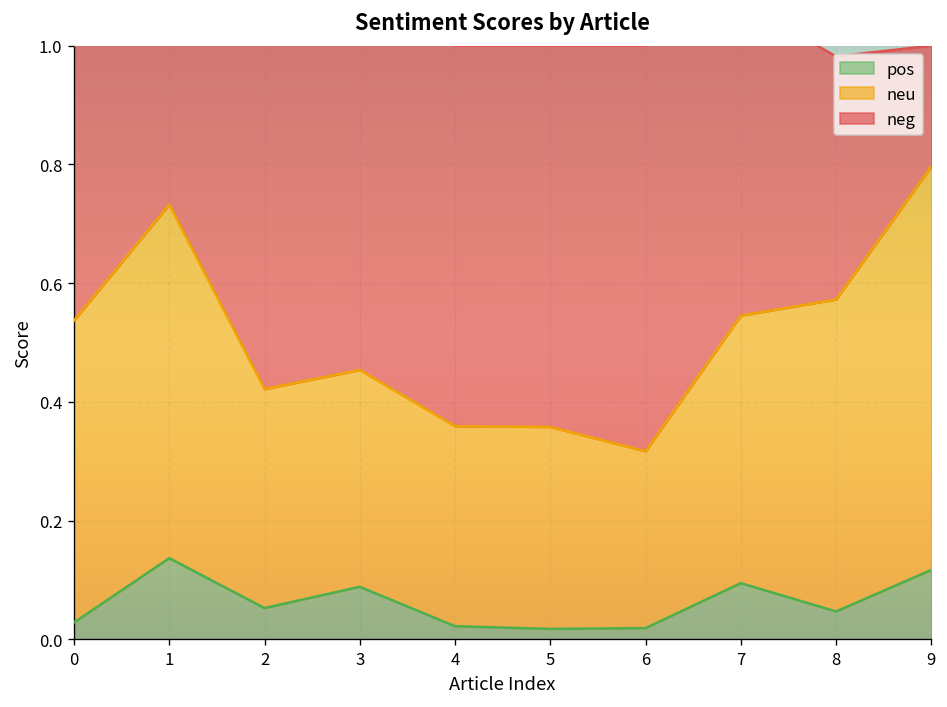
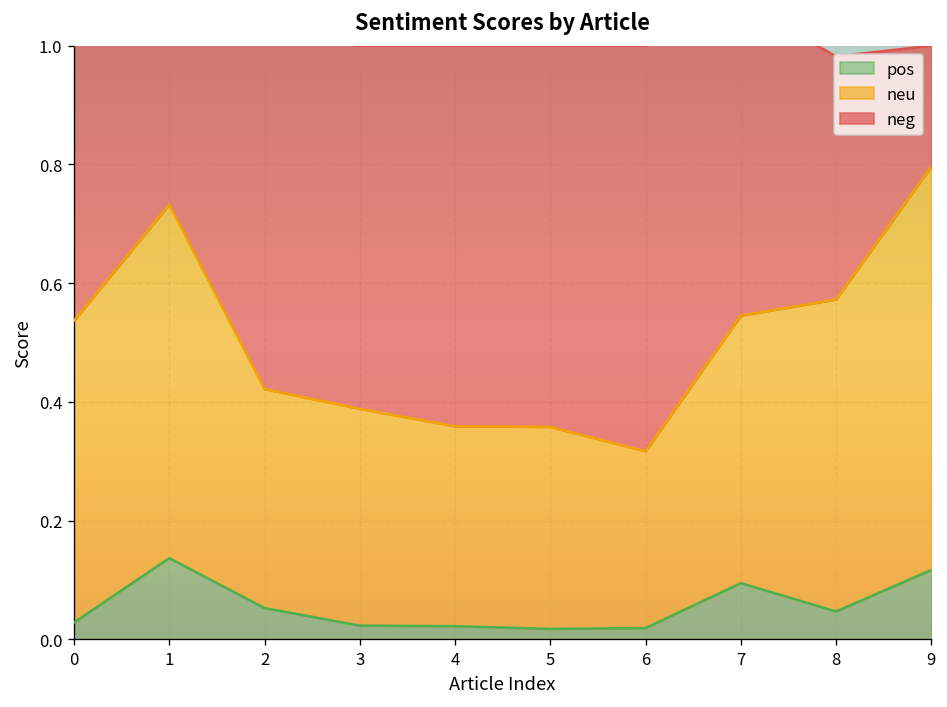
  {
    "pos": {
      "0": 0.03,
      "1": 0.14,
      "2": 0.05,
-     "3": 0.09,
+     "3": 0.02,
      "4": 0.02,
      "5": 0.02,
      "6": 0.02,
      "7": 0.09,
      "8": 0.05,
      "9": 0.12
    },
    "neu": {
      "0": 0.51,
      "1": 0.60,
      "2": 0.37,
      "3": 0.37,
      "4": 0.34,
      "5": 0.34,
      "6": 0.30,
      "7": 0.45,
      "8": 0.53,
      "9": 0.68
    },
    "neg": {
      "0": 0.46,
      "4": 0.64,
      "5": 0.64,
      "6": 0.68,
      "9": 0.20
    }
  }
